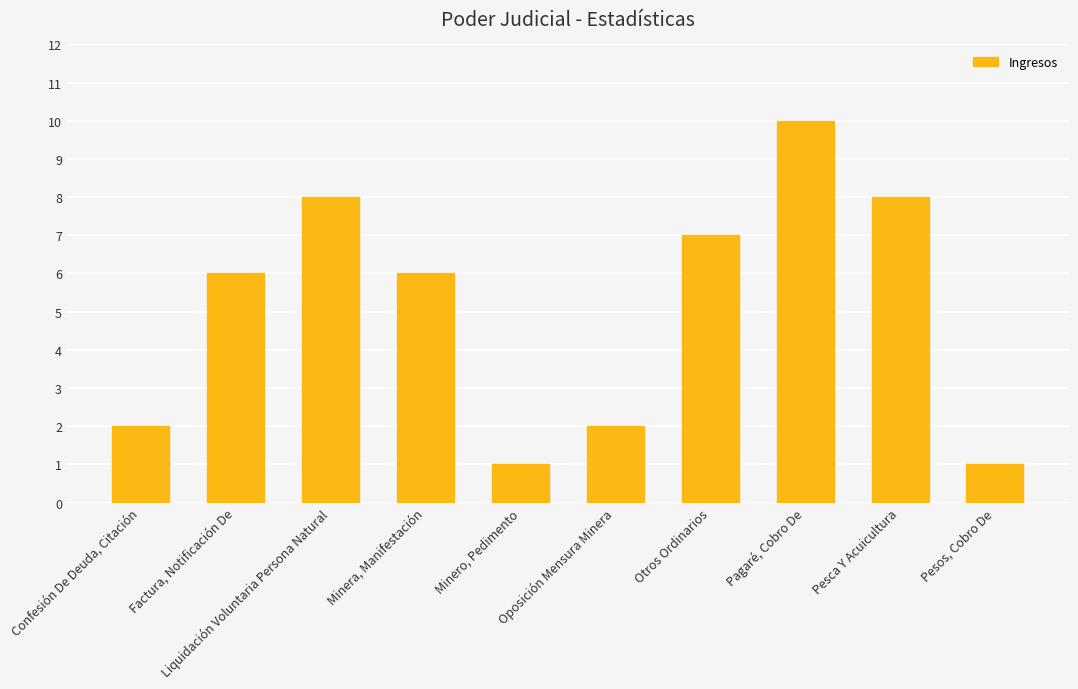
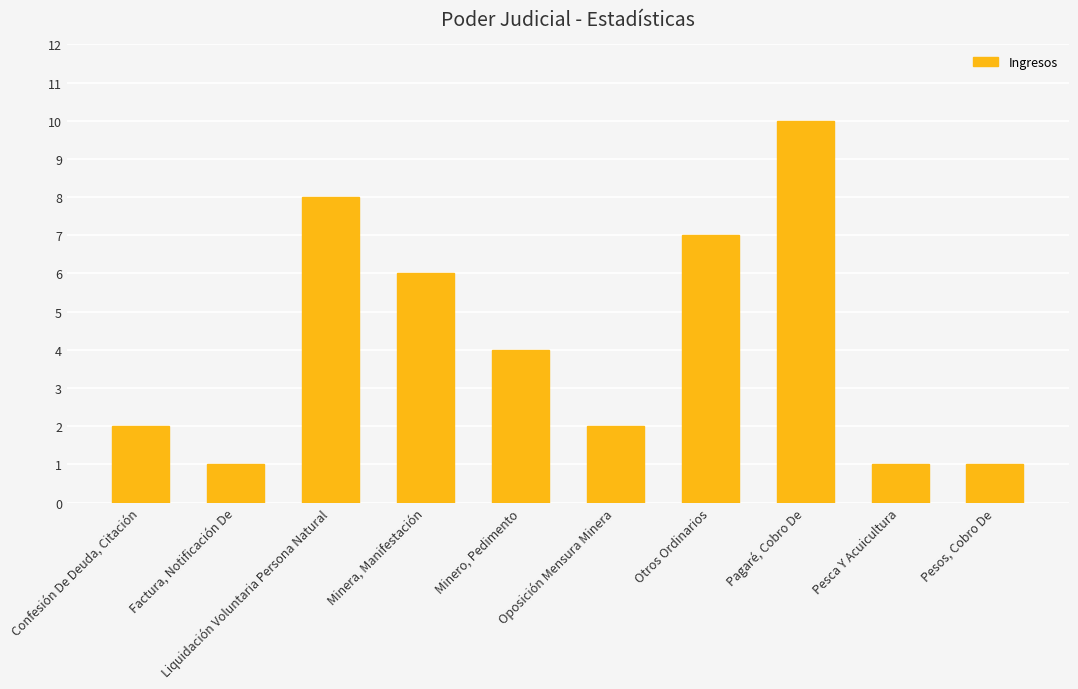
  {
    "Confesión De Deuda, Citación": 2,
-   "Factura, Notificación De": 6,
+   "Factura, Notificación De": 1,
    "Liquidación Voluntaria Persona Natural": 8,
    "Minera, Manifestación": 6,
-   "Minero, Pedimento": 1,
+   "Minero, Pedimento": 4,
    "Oposición Mensura Minera": 2,
    "Otros Ordinarios": 7,
    "Pagaré, Cobro De": 10,
-   "Pesca Y Acuicultura": 8,
+   "Pesca Y Acuicultura": 1,
    "Pesos, Cobro De": 1
  }
